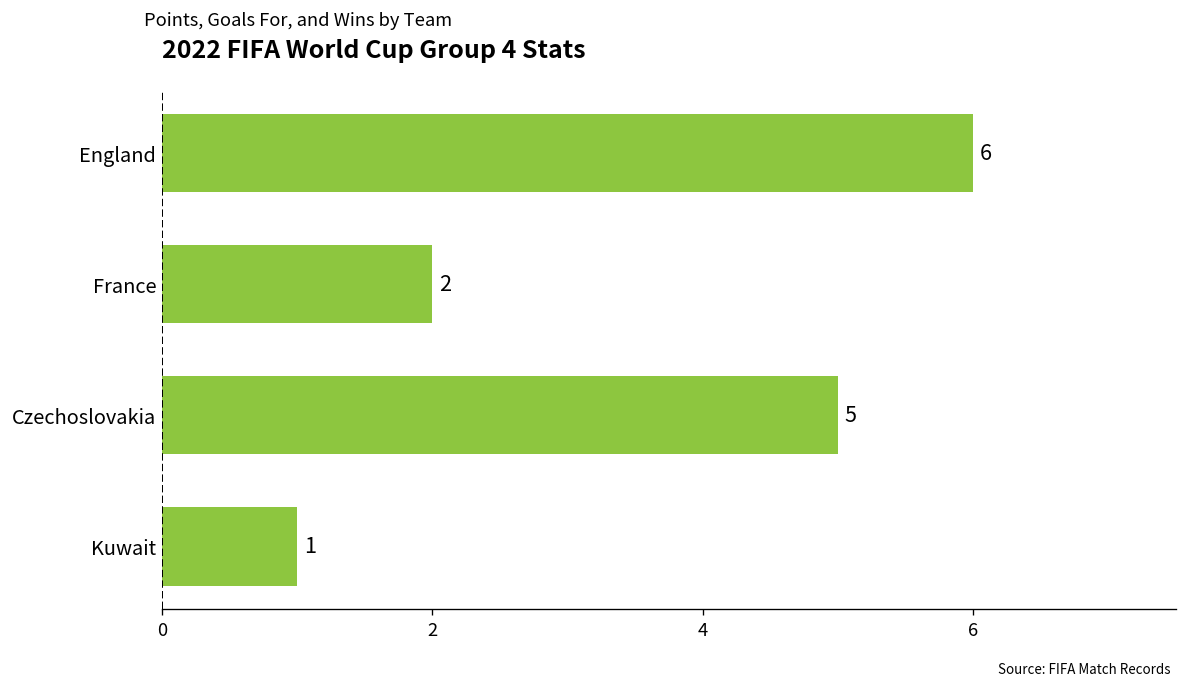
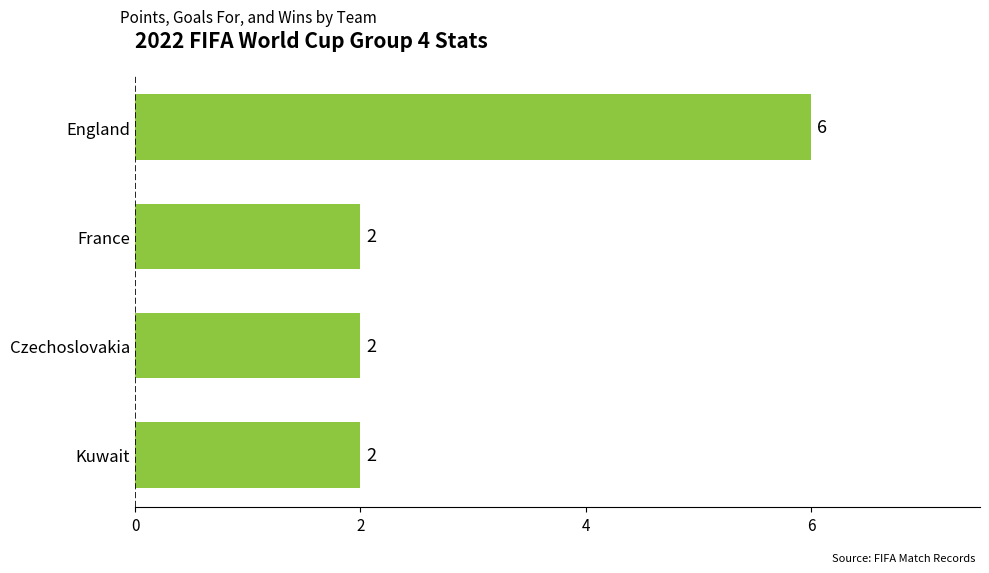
  {
    "England": 6,
    "France": 2,
-   "Czechoslovakia": 5,
-   "Kuwait": 1
+   "Czechoslovakia": 2,
+   "Kuwait": 2
  }
